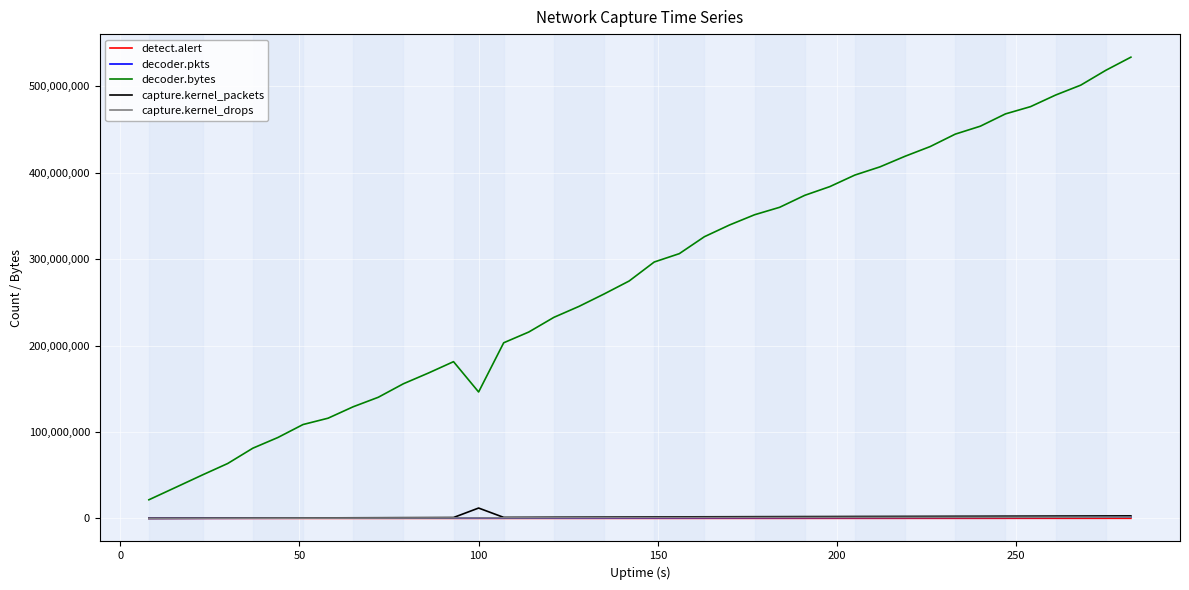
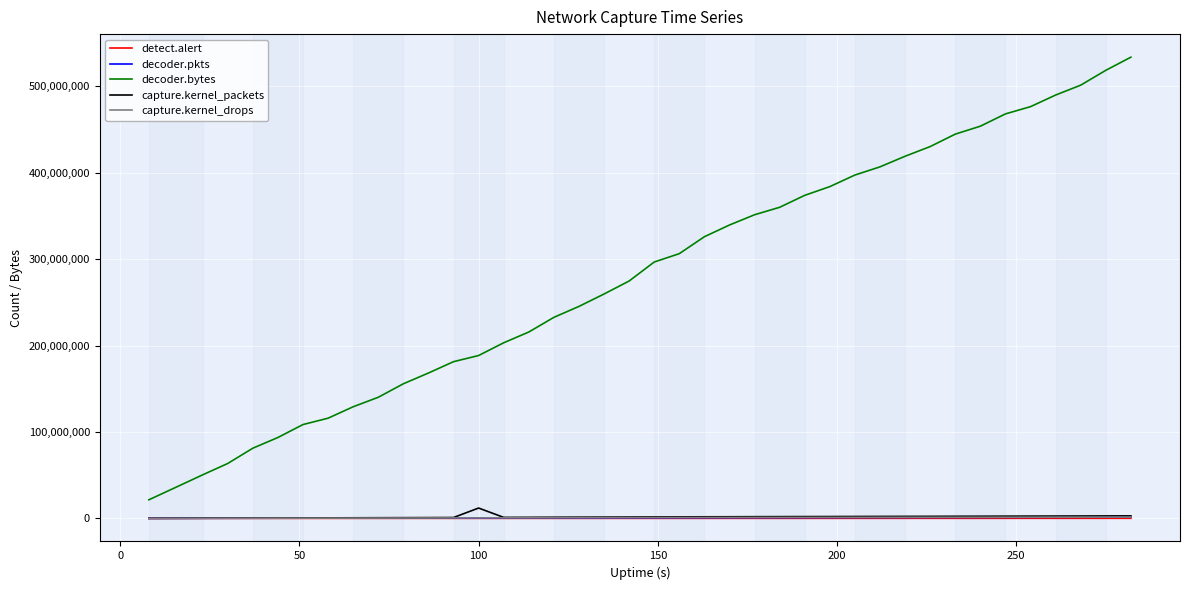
  {
    "decoder.bytes": {
-     "100": "150,000,000"
+     "100": "190,000,000"
    },
    "capture.kernel_packets": {
      "100": "10,000,000"
    }
  }
